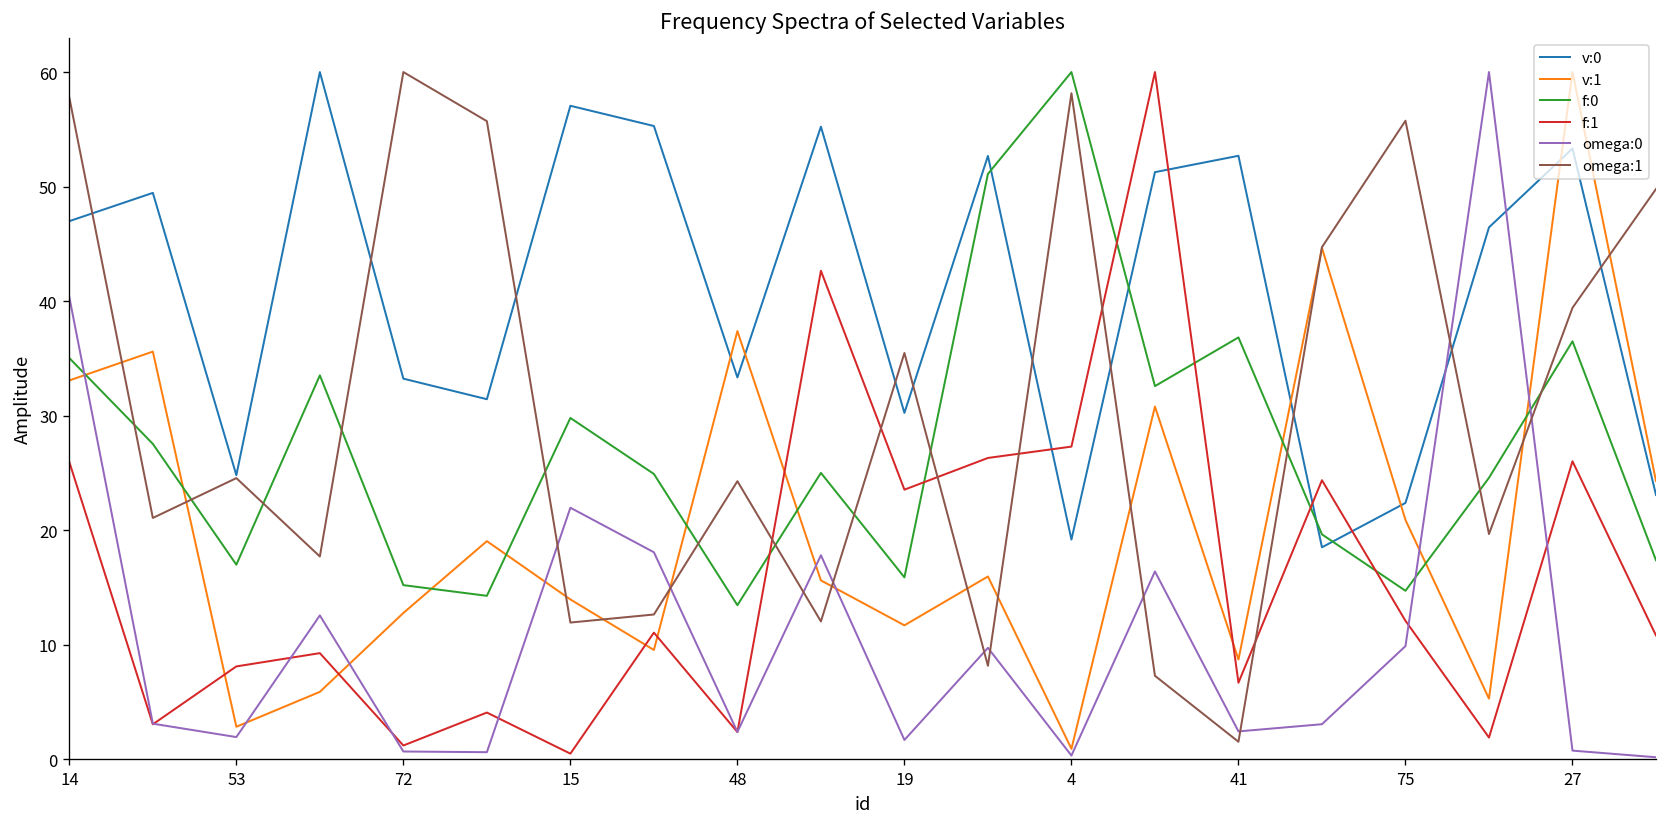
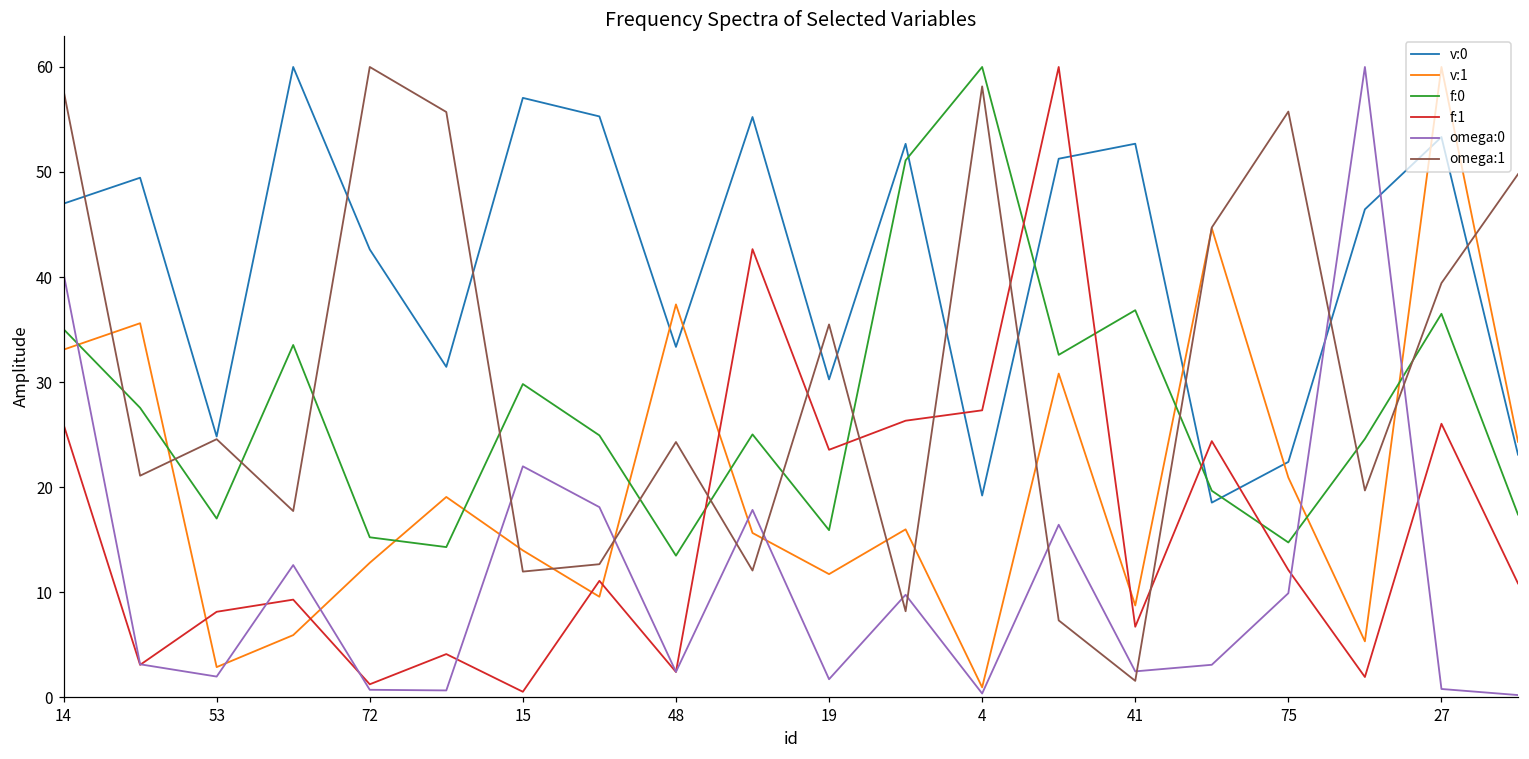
  {
    "v:0": {
      "14": 47,
-     "72": 33,
+     "72": 43,
      "48": 33,
      "4": 19,
      "41": 53,
      "75": 22
    },
    "v:1": {
      "14": 33,
      "53": 3,
      "72": 13,
      "48": 37,
      "4": 1,
      "41": 9,
      "75": 21
    },
    "f:0": {
      "14": 35,
      "53": 17,
      "72": 15,
      "48": 13,
      "4": 60,
      "41": 37,
      "75": 15,
      "27": 36
    },
    "f:1": {
      "14": 26,
      "53": 8,
      "72": 1,
      "4": 27,
      "41": 7,
      "75": 12,
      "27": 26
    },
    "omega:0": {
      "14": 40,
      "53": 2,
      "72": 1,
      "4": 0,
      "41": 2,
      "75": 10,
      "27": 1
    },
    "omega:1": {
      "14": 58,
      "72": 60,
      "48": 24,
      "4": 58,
      "41": 2,
      "75": 56,
      "27": 39
    }
  }
